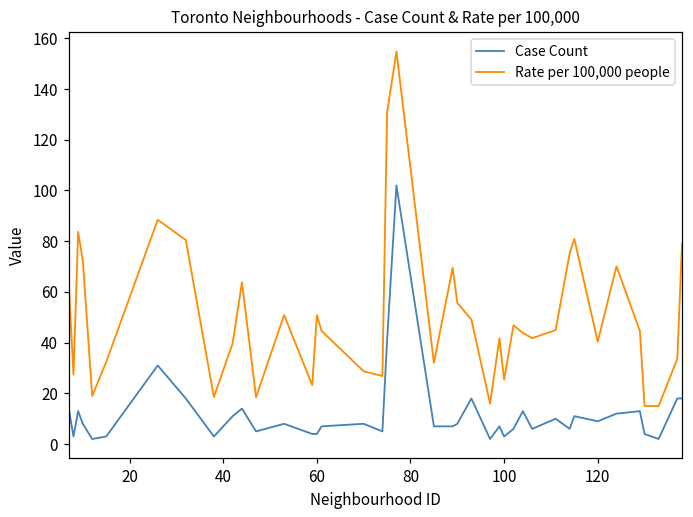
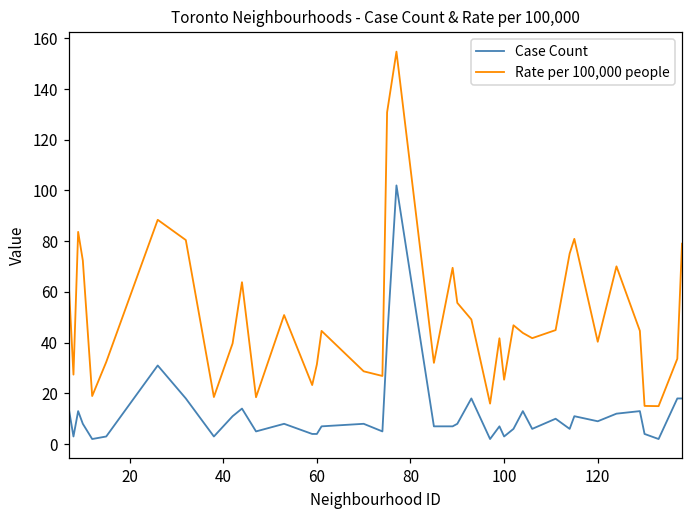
  {
    "Case Count": {
      "60": 4,
      "100": 3,
      "120": 9
    },
    "Rate per 100,000 people": {
-     "60": 51,
+     "60": 31,
      "100": 25,
      "120": 40
    }
  }
